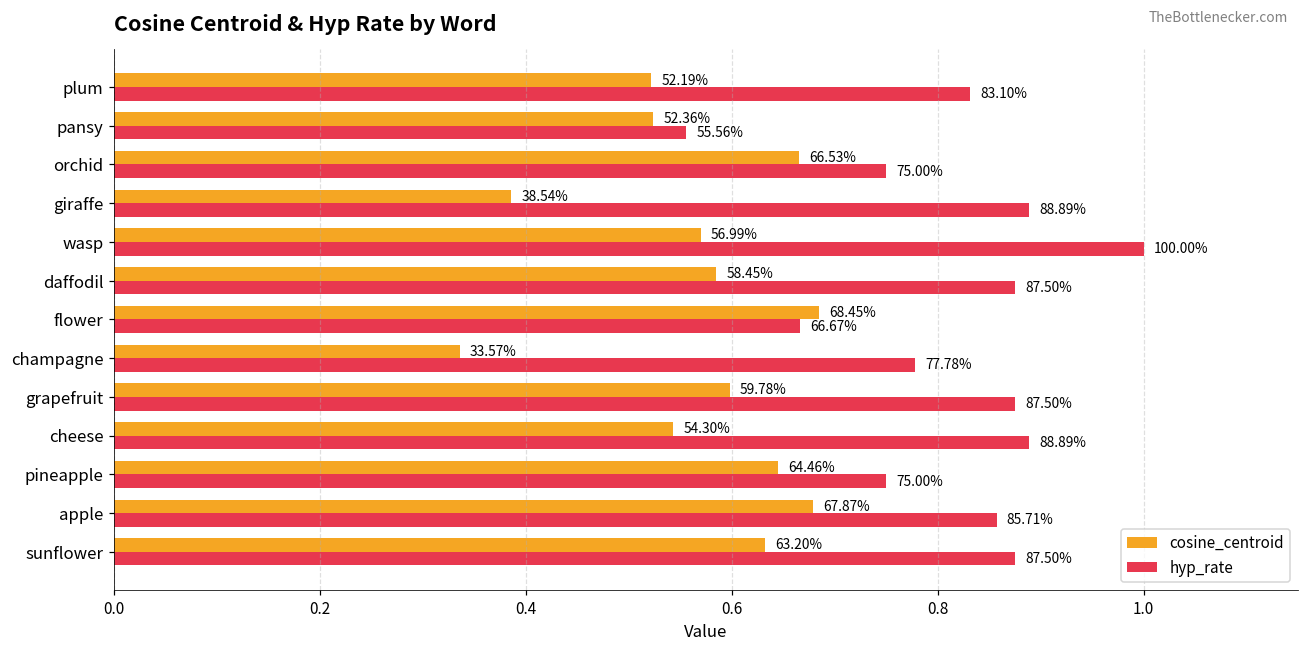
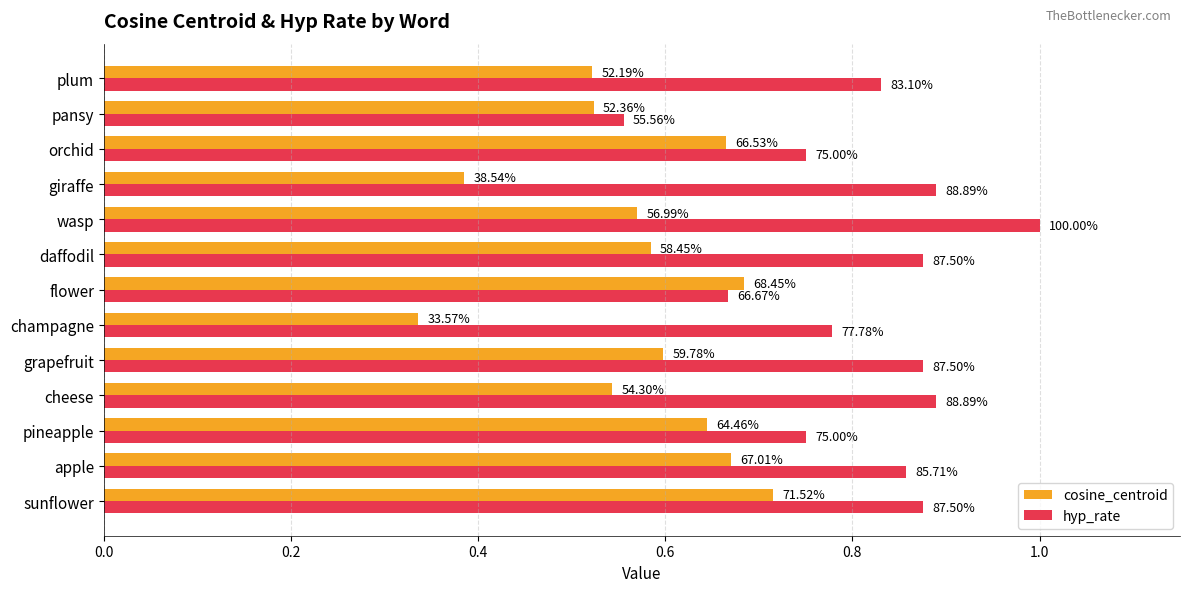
  {
    "cosine_centroid": {
      "plum": "52.19%",
      "pansy": "52.36%",
      "orchid": "66.53%",
      "giraffe": "38.54%",
      "wasp": "56.99%",
      "daffodil": "58.45%",
      "flower": "68.45%",
      "champagne": "33.57%",
      "grapefruit": "59.78%",
      "cheese": "54.30%",
      "pineapple": "64.46%",
-     "apple": "67.87%",
-     "sunflower": "63.20%"
+     "apple": "67.01%",
+     "sunflower": "71.52%"
    },
    "hyp_rate": {
      "plum": "83.10%",
      "pansy": "55.56%",
      "orchid": "75.00%",
      "giraffe": "88.89%",
      "wasp": "100.00%",
      "daffodil": "87.50%",
      "flower": "66.67%",
      "champagne": "77.78%",
      "grapefruit": "87.50%",
      "cheese": "88.89%",
      "pineapple": "75.00%",
      "apple": "85.71%",
      "sunflower": "87.50%"
    }
  }
